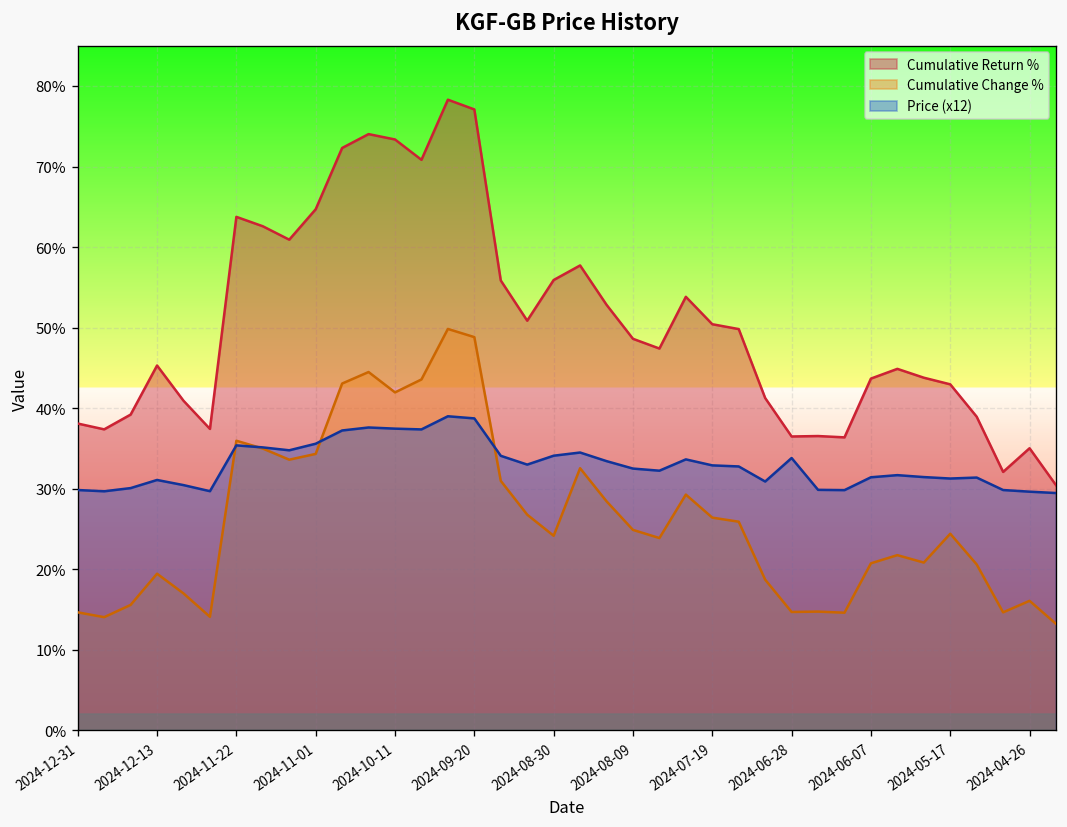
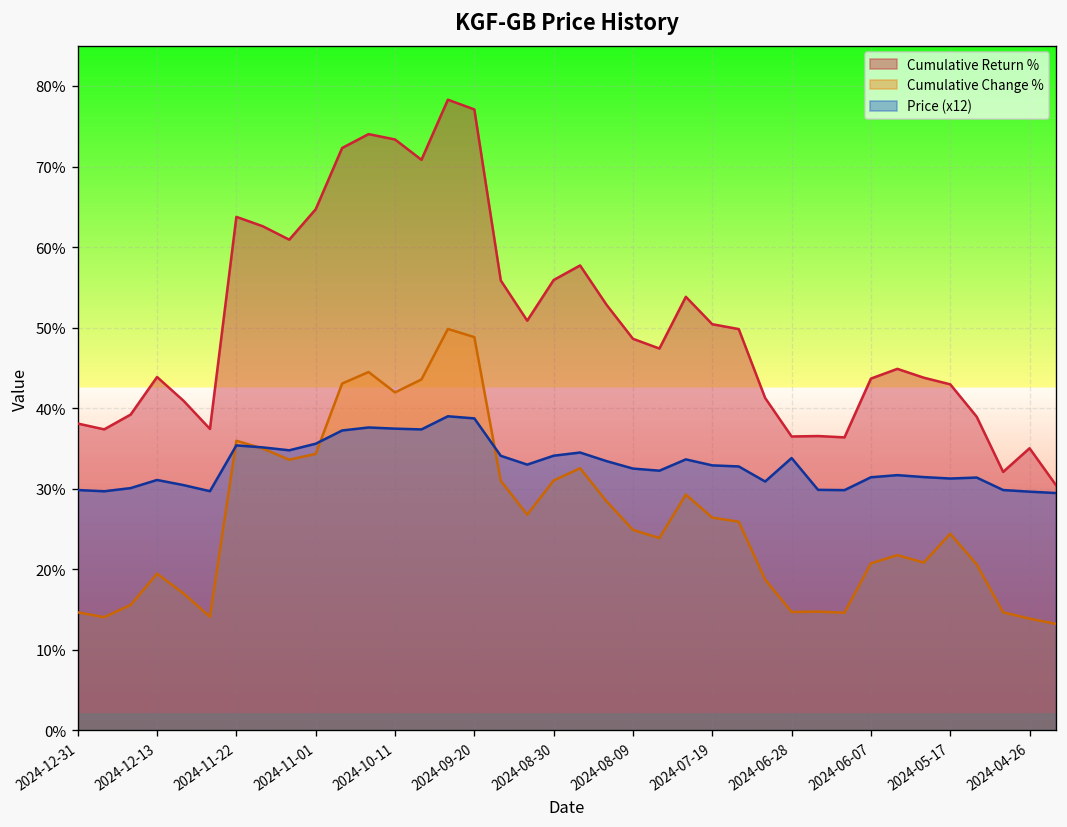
  {
    "Cumulative Return %": {
      "2024-12-31": "38%",
-     "2024-12-13": "45%",
+     "2024-12-13": "44%",
      "2024-11-22": "64%",
      "2024-11-01": "65%",
      "2024-10-11": "73%",
      "2024-09-20": "77%",
      "2024-08-30": "56%",
      "2024-08-09": "49%",
      "2024-07-19": "50%",
      "2024-06-28": "36%",
      "2024-06-07": "44%",
      "2024-05-17": "43%",
      "2024-04-26": "35%"
    },
    "Cumulative Change %": {
      "2024-12-31": "15%",
      "2024-12-13": "19%",
      "2024-11-22": "36%",
      "2024-11-01": "34%",
      "2024-10-11": "42%",
      "2024-09-20": "49%",
-     "2024-08-30": "24%",
+     "2024-08-30": "31%",
      "2024-08-09": "25%",
      "2024-07-19": "26%",
      "2024-06-28": "15%",
      "2024-06-07": "21%",
      "2024-05-17": "24%",
-     "2024-04-26": "16%"
+     "2024-04-26": "14%"
    },
    "Price (x12)": {
      "2024-12-31": "30%",
      "2024-12-13": "31%",
      "2024-11-22": "35%",
      "2024-11-01": "36%",
      "2024-10-11": "37%",
      "2024-09-20": "39%",
      "2024-08-30": "34%",
      "2024-08-09": "33%",
      "2024-07-19": "33%",
      "2024-06-28": "34%",
      "2024-06-07": "31%",
      "2024-05-17": "31%",
      "2024-04-26": "30%"
    }
  }
